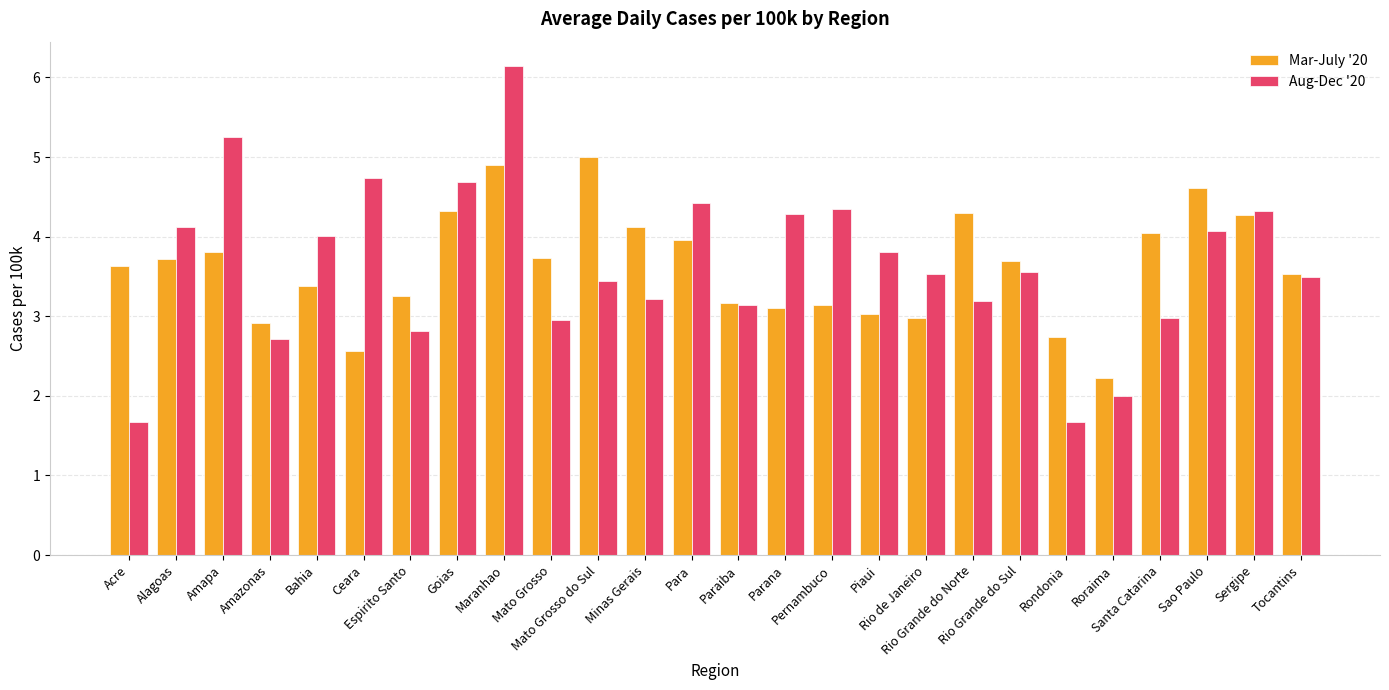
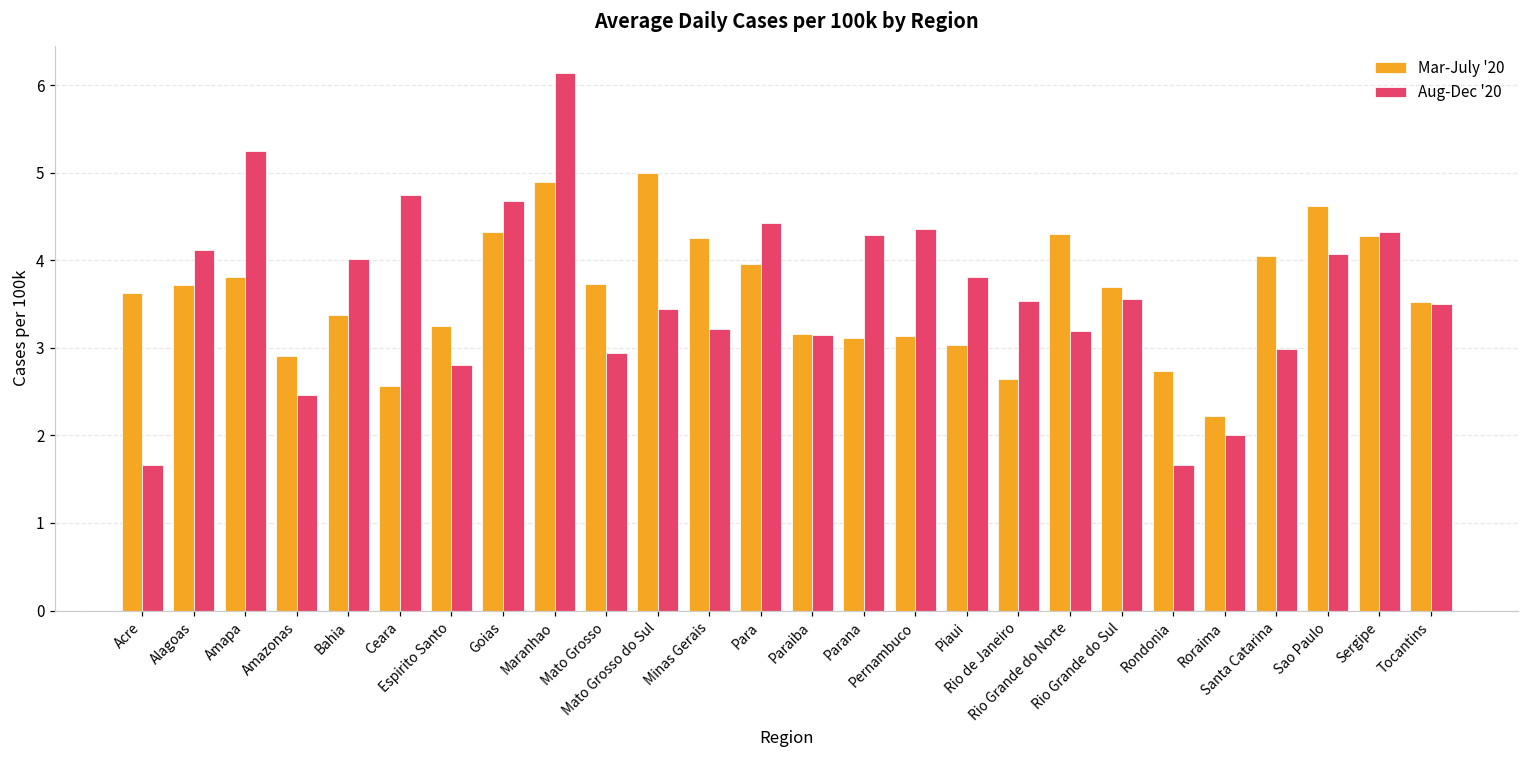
  {
    "Mar-July '20": {
      "Acre": 3.6,
      "Alagoas": 3.7,
      "Amapa": 3.8,
      "Amazonas": 2.9,
      "Bahia": 3.4,
      "Ceara": 2.6,
      "Espirito Santo": 3.3,
      "Goias": 4.3,
      "Maranhao": 4.9,
      "Mato Grosso": 3.7,
      "Mato Grosso do Sul": 5.0,
-     "Minas Gerais": 4.1,
+     "Minas Gerais": 4.3,
      "Para": 4.0,
      "Paraiba": 3.2,
      "Parana": 3.1,
      "Pernambuco": 3.1,
      "Piaui": 3.0,
-     "Rio de Janeiro": 3.0,
+     "Rio de Janeiro": 2.6,
      "Rio Grande do Norte": 4.3,
      "Rio Grande do Sul": 3.7,
      "Rondonia": 2.7,
      "Roraima": 2.2,
      "Santa Catarina": 4.0,
      "Sao Paulo": 4.6,
      "Sergipe": 4.3,
      "Tocantins": 3.5
    },
    "Aug-Dec '20": {
      "Acre": 1.7,
      "Alagoas": 4.1,
      "Amapa": 5.3,
-     "Amazonas": 2.7,
+     "Amazonas": 2.5,
      "Bahia": 4.0,
      "Ceara": 4.7,
      "Espirito Santo": 2.8,
      "Goias": 4.7,
      "Maranhao": 6.1,
      "Mato Grosso": 2.9,
      "Mato Grosso do Sul": 3.4,
      "Minas Gerais": 3.2,
      "Para": 4.4,
      "Paraiba": 3.1,
      "Parana": 4.3,
      "Pernambuco": 4.4,
      "Piaui": 3.8,
      "Rio de Janeiro": 3.5,
      "Rio Grande do Norte": 3.2,
      "Rio Grande do Sul": 3.6,
      "Rondonia": 1.7,
      "Roraima": 2.0,
      "Santa Catarina": 3.0,
      "Sao Paulo": 4.1,
      "Sergipe": 4.3,
      "Tocantins": 3.5
    }
  }
